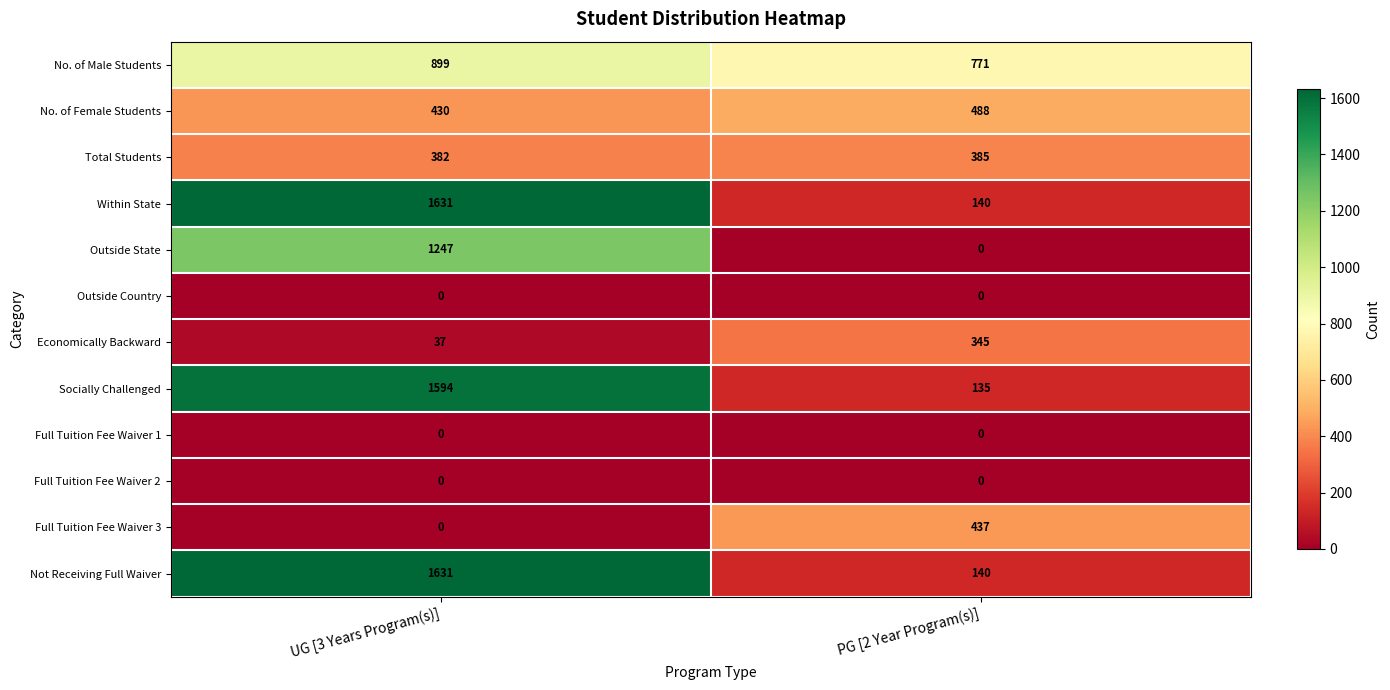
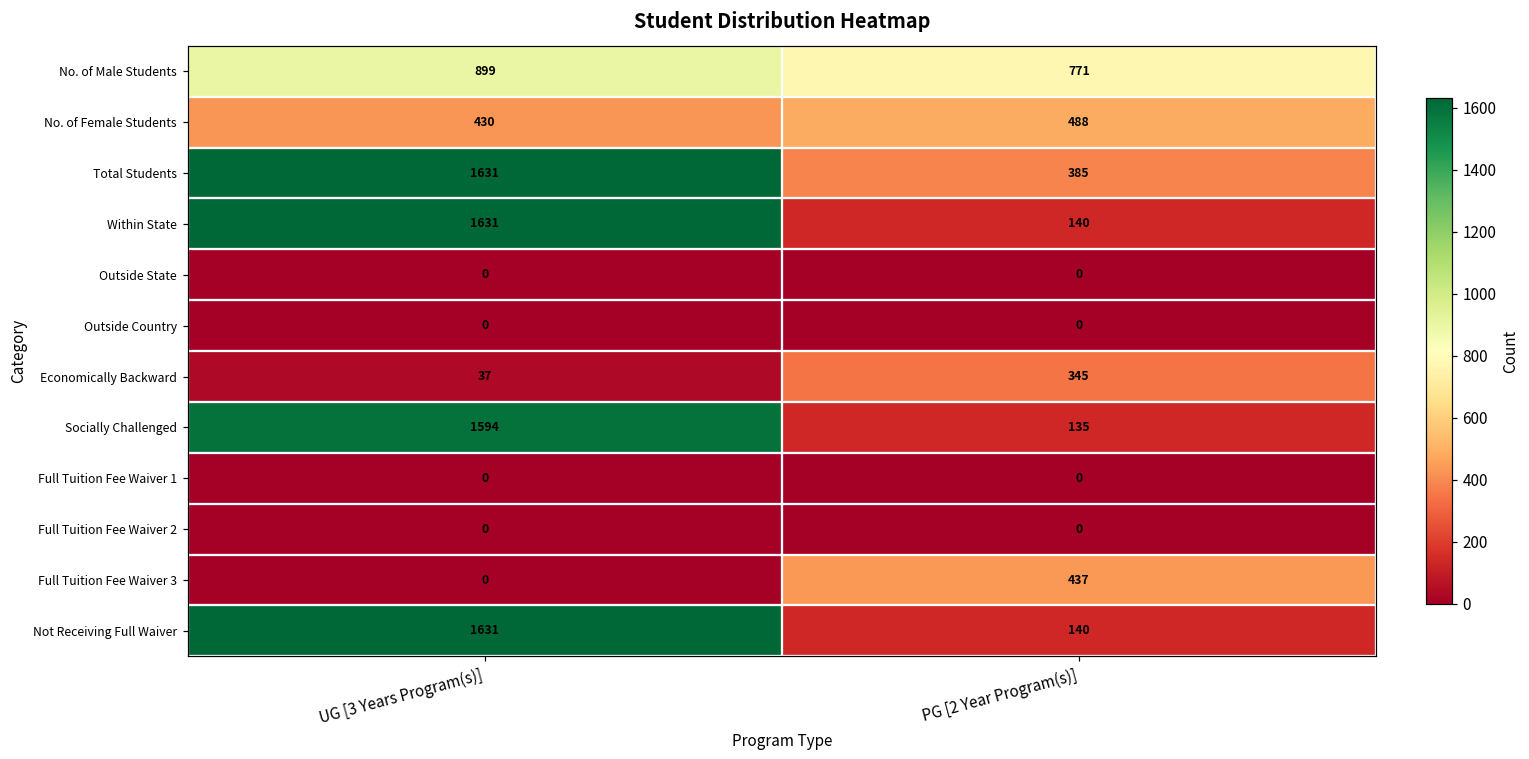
  {
    "No. of Male Students": {
      "UG [3 Years Program(s)]": 899,
      "PG [2 Year Program(s)]": 771
    },
    "No. of Female Students": {
      "UG [3 Years Program(s)]": 430,
      "PG [2 Year Program(s)]": 488
    },
    "Total Students": {
-     "UG [3 Years Program(s)]": 382,
+     "UG [3 Years Program(s)]": 1631,
      "PG [2 Year Program(s)]": 385
    },
    "Within State": {
      "UG [3 Years Program(s)]": 1631,
      "PG [2 Year Program(s)]": 140
    },
    "Outside State": {
-     "UG [3 Years Program(s)]": 1247,
+     "UG [3 Years Program(s)]": 0,
      "PG [2 Year Program(s)]": 0
    },
    "Outside Country": {
      "UG [3 Years Program(s)]": 0,
      "PG [2 Year Program(s)]": 0
    },
    "Economically Backward": {
      "UG [3 Years Program(s)]": 37,
      "PG [2 Year Program(s)]": 345
    },
    "Socially Challenged": {
      "UG [3 Years Program(s)]": 1594,
      "PG [2 Year Program(s)]": 135
    },
    "Full Tuition Fee Waiver 1": {
      "UG [3 Years Program(s)]": 0,
      "PG [2 Year Program(s)]": 0
    },
    "Full Tuition Fee Waiver 2": {
      "UG [3 Years Program(s)]": 0,
      "PG [2 Year Program(s)]": 0
    },
    "Full Tuition Fee Waiver 3": {
      "UG [3 Years Program(s)]": 0,
      "PG [2 Year Program(s)]": 437
    },
    "Not Receiving Full Waiver": {
      "UG [3 Years Program(s)]": 1631,
      "PG [2 Year Program(s)]": 140
    }
  }
